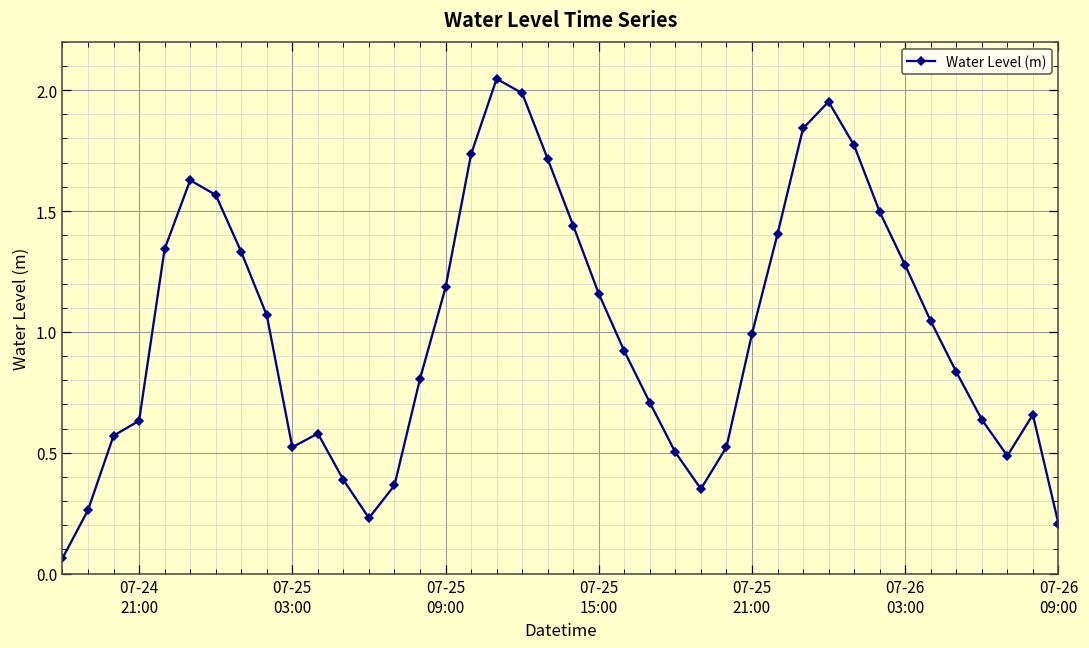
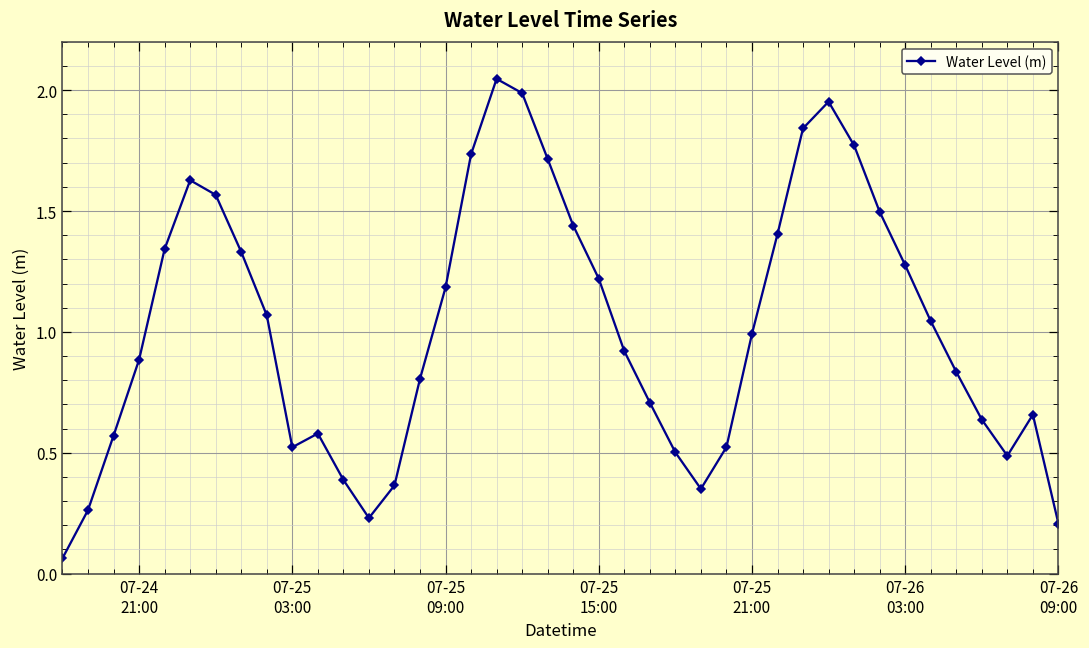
  {
-   "07-24 21:00": 0.63,
+   "07-24 21:00": 0.88,
    "07-25 03:00": 0.52,
    "07-25 09:00": 1.18,
-   "07-25 15:00": 1.16,
+   "07-25 15:00": 1.22,
    "07-25 21:00": 0.99,
    "07-26 03:00": 1.28,
    "07-26 09:00": 0.21
  }
